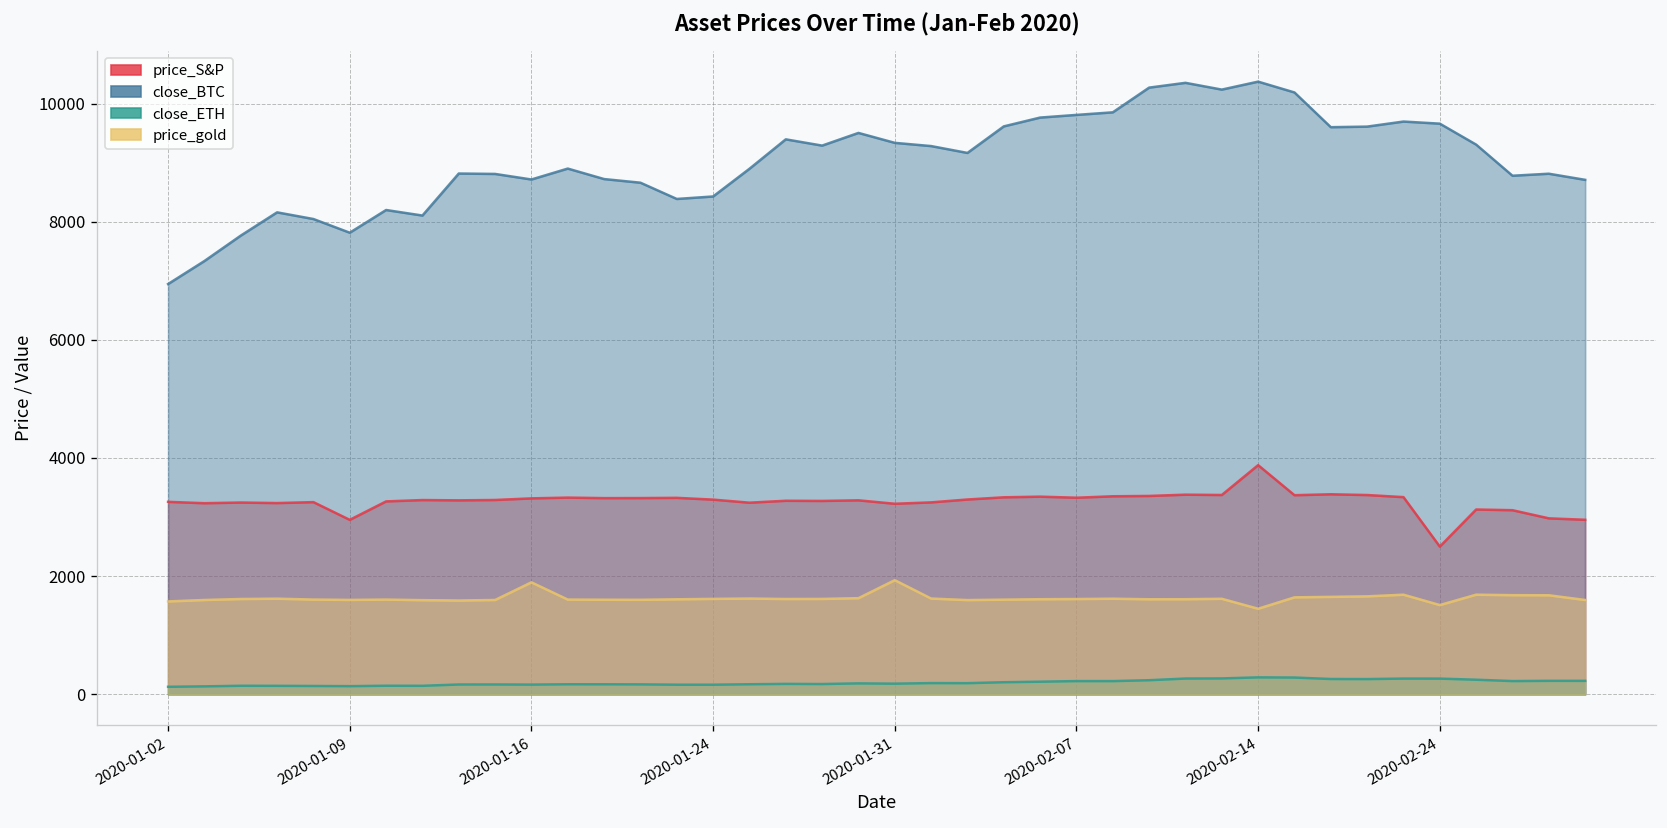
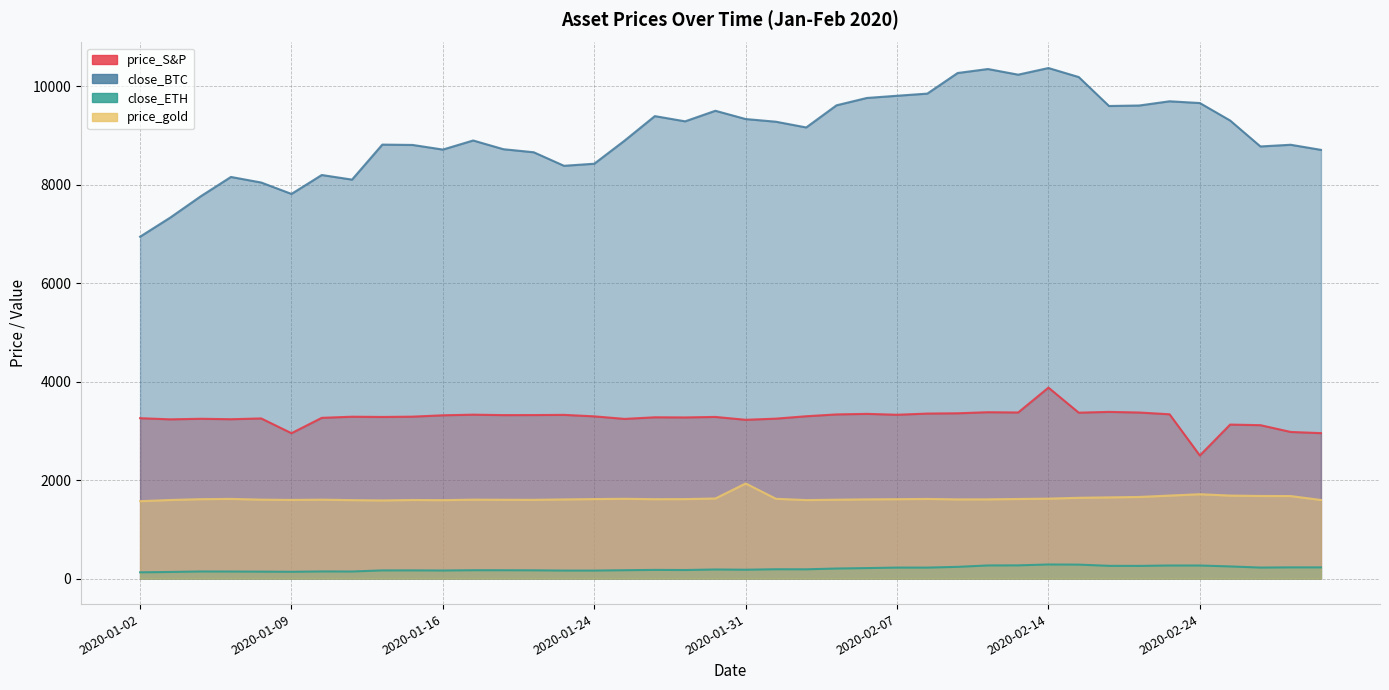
  {
    "price_S&P": {
      "2020-01-02": 3300,
      "2020-01-09": 3000,
      "2020-01-16": 3300,
      "2020-01-24": 3300,
      "2020-01-31": 3200,
      "2020-02-07": 3300,
      "2020-02-14": 3900,
      "2020-02-24": 2500
    },
    "price_gold": {
      "2020-01-02": 1600,
      "2020-01-09": 1600,
-     "2020-01-16": 1900,
+     "2020-01-16": 1600,
      "2020-01-24": 1600,
      "2020-01-31": 1900,
      "2020-02-07": 1600,
-     "2020-02-14": 1400,
-     "2020-02-24": 1500
+     "2020-02-14": 1600,
+     "2020-02-24": 1700
    }
  }
